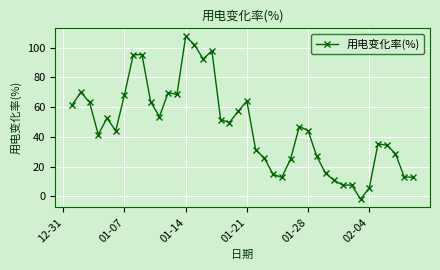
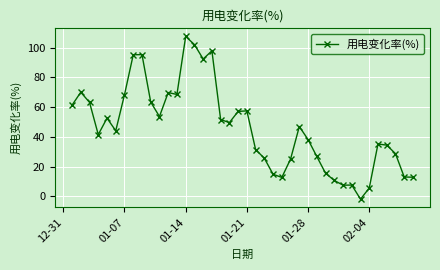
  {
    "01-07": 68,
    "01-14": 107,
-   "01-21": 64,
-   "01-28": 44,
+   "01-21": 57,
+   "01-28": 38,
    "02-04": 6
  }
